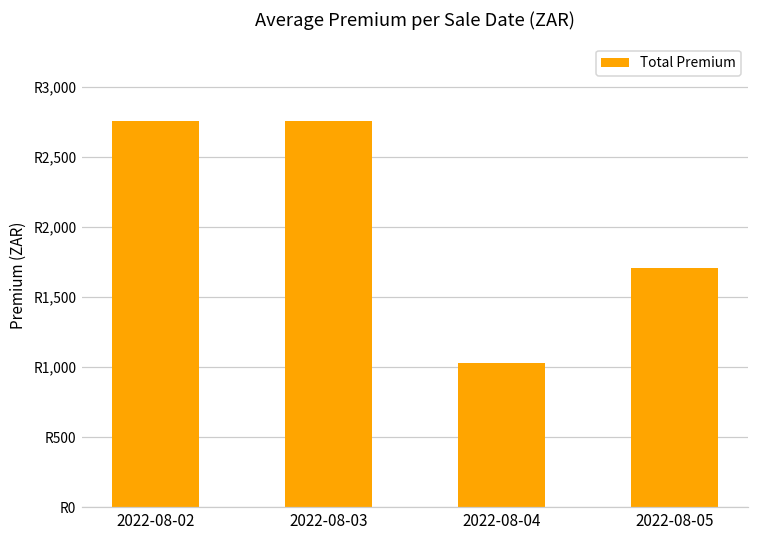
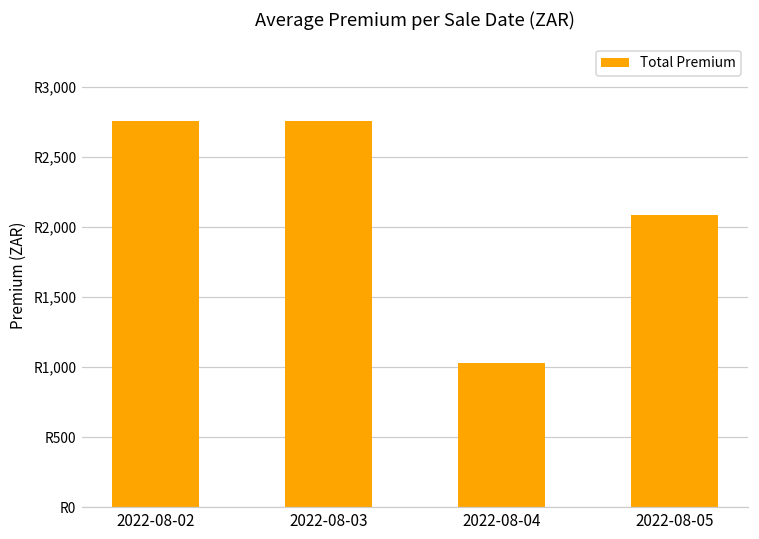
  {
    "2022-08-02": "R2,760",
    "2022-08-03": "R2,760",
    "2022-08-04": "R1,030",
-   "2022-08-05": "R1,710"
+   "2022-08-05": "R2,090"
  }
